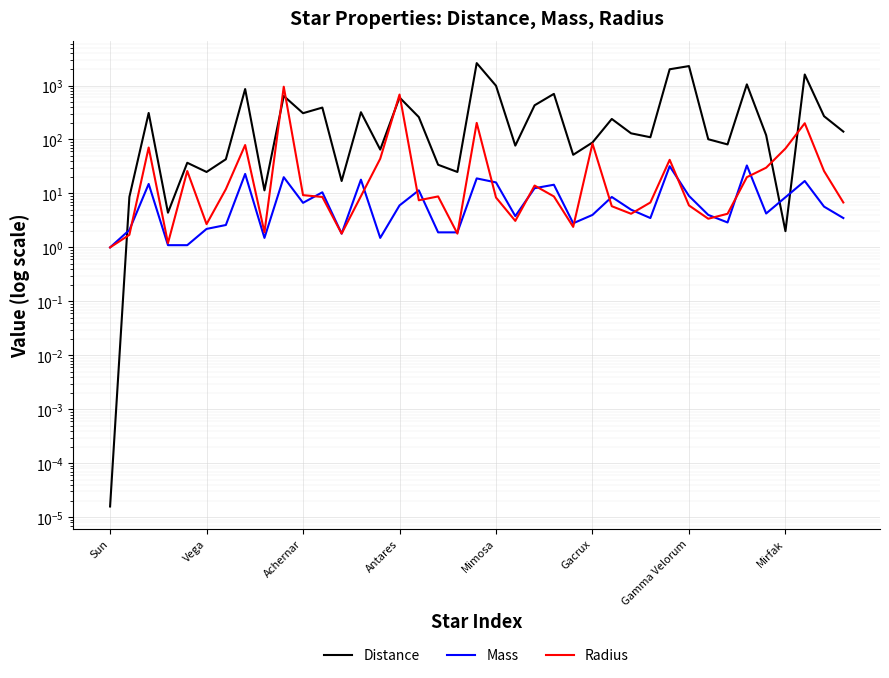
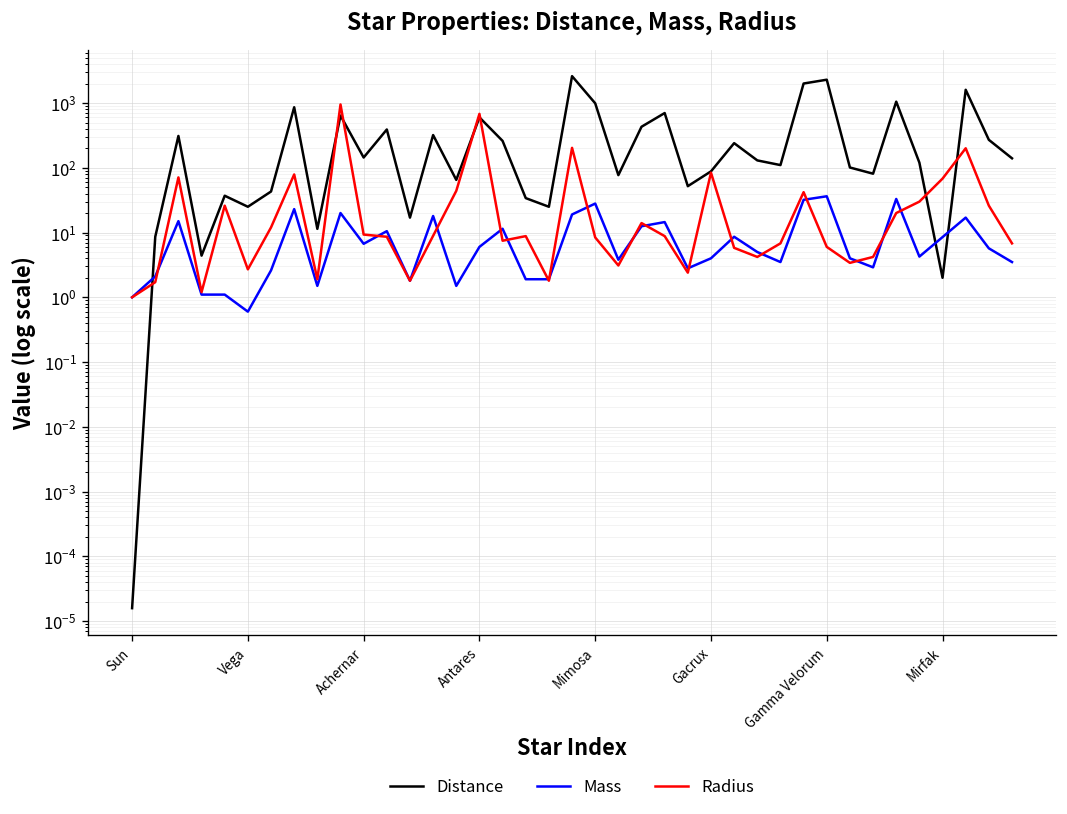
  {
    "Distance": {
      "Sun": 0.000016,
      "Vega": 30,
-     "Achernar": 300,
+     "Achernar": 140,
      "Antares": 600,
      "Mimosa": 1000,
      "Gamma Velorum": 2300,
      "Mirfak": 2
    },
    "Mass": {
-     "Vega": 2.2,
+     "Vega": 0.6,
      "Achernar": 7,
      "Antares": 6,
-     "Mimosa": 16,
+     "Mimosa": 30,
      "Gacrux": 4,
-     "Gamma Velorum": 9,
+     "Gamma Velorum": 40,
      "Mirfak": 9
    },
    "Radius": {
      "Vega": 3,
      "Achernar": 9,
      "Antares": 700,
      "Mimosa": 8,
      "Gamma Velorum": 6,
      "Mirfak": 70
    }
  }
